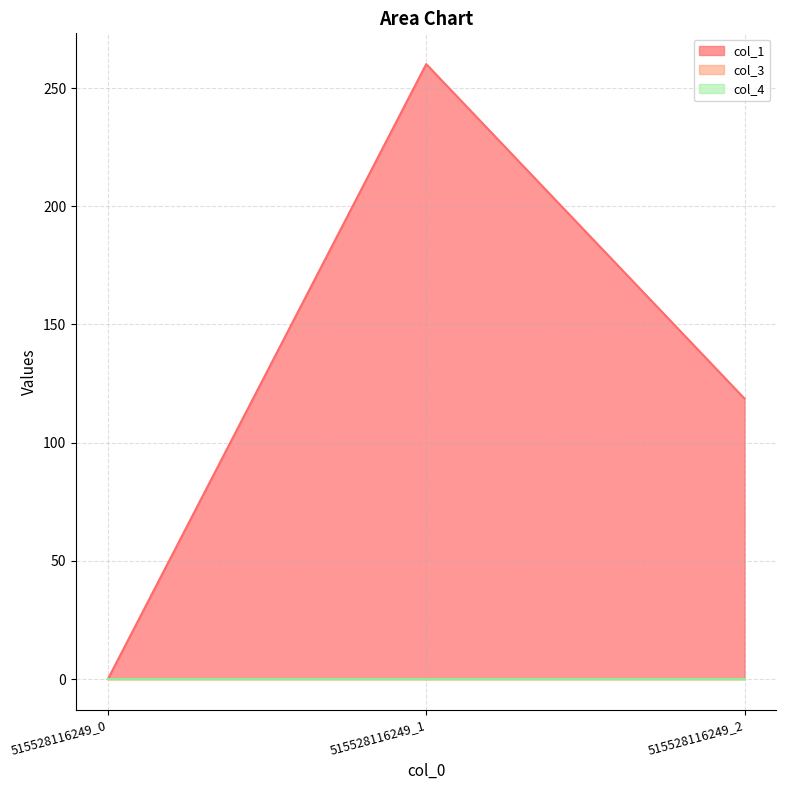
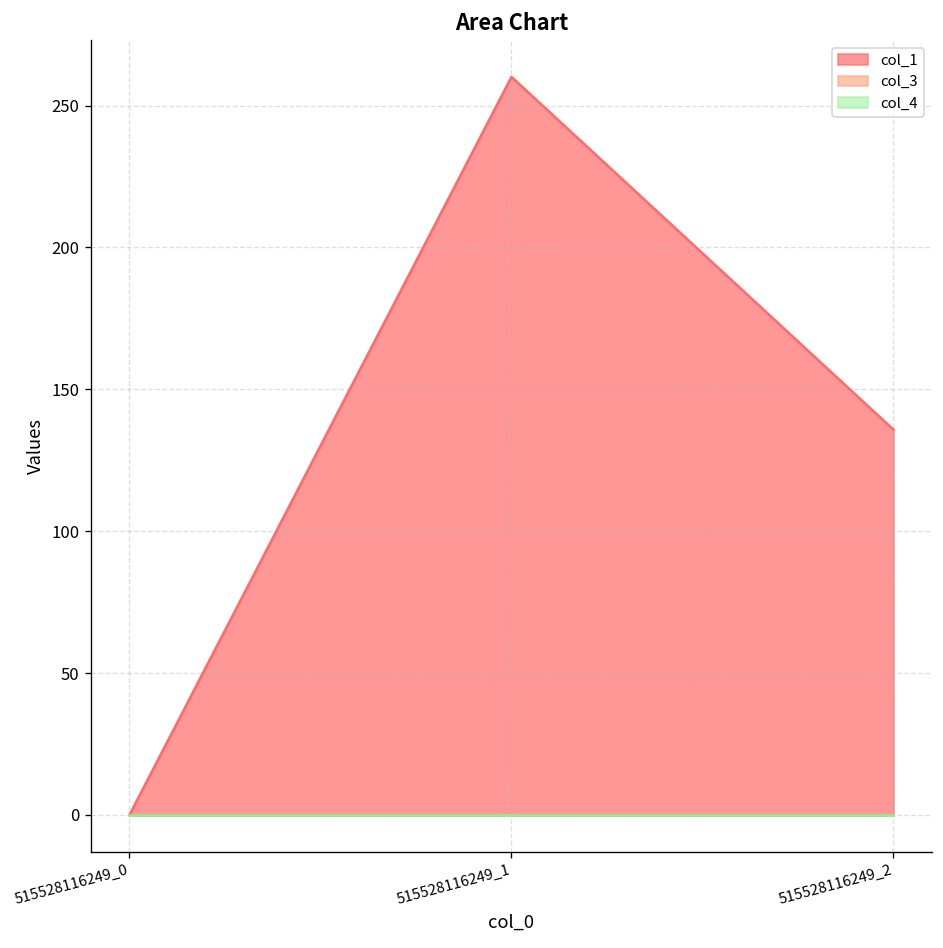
  {
    "col_1": {
      "515528116249_1": 260,
-     "515528116249_2": 119
+     "515528116249_2": 136
    },
    "col_4": {
      "515528116249_1": 0,
      "515528116249_2": 0
    }
  }
